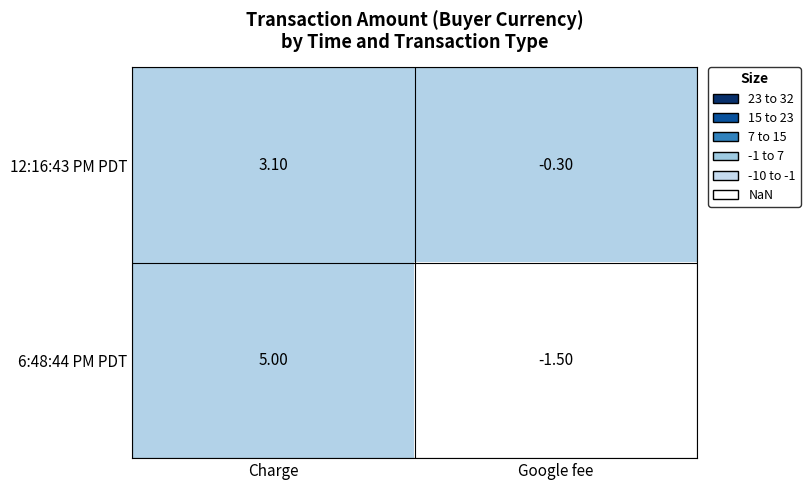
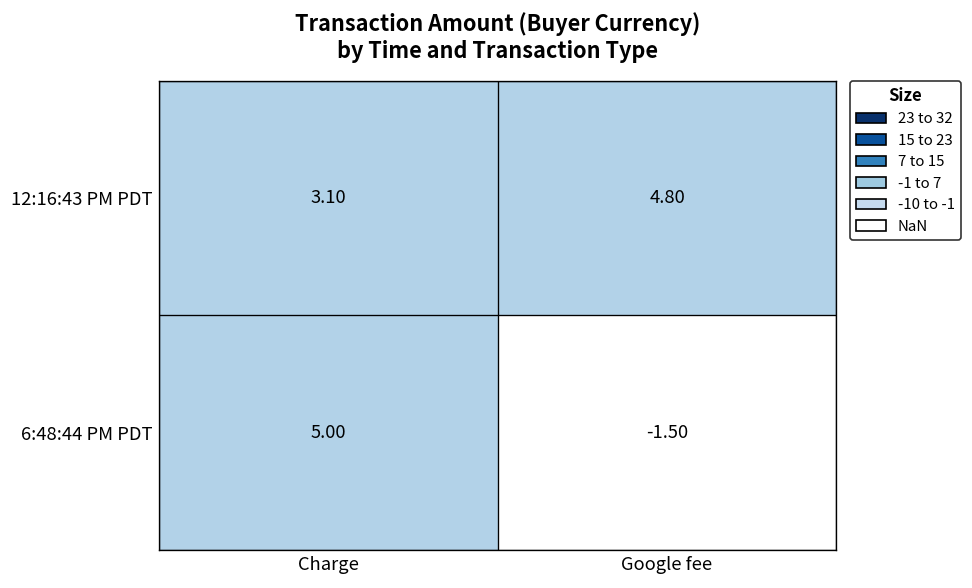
  {
    "12:16:43 PM PDT": {
      "Charge": 3.10,
-     "Google fee": -0.30
+     "Google fee": 4.80
    },
    "6:48:44 PM PDT": {
      "Charge": 5.00,
      "Google fee": -1.50
    }
  }
